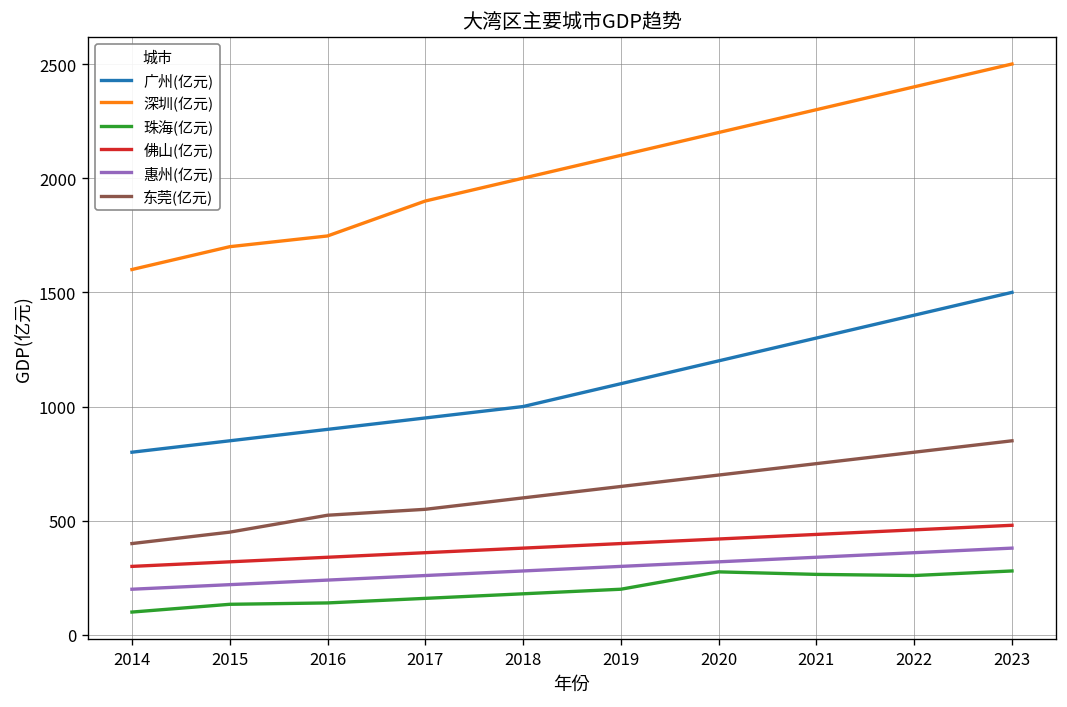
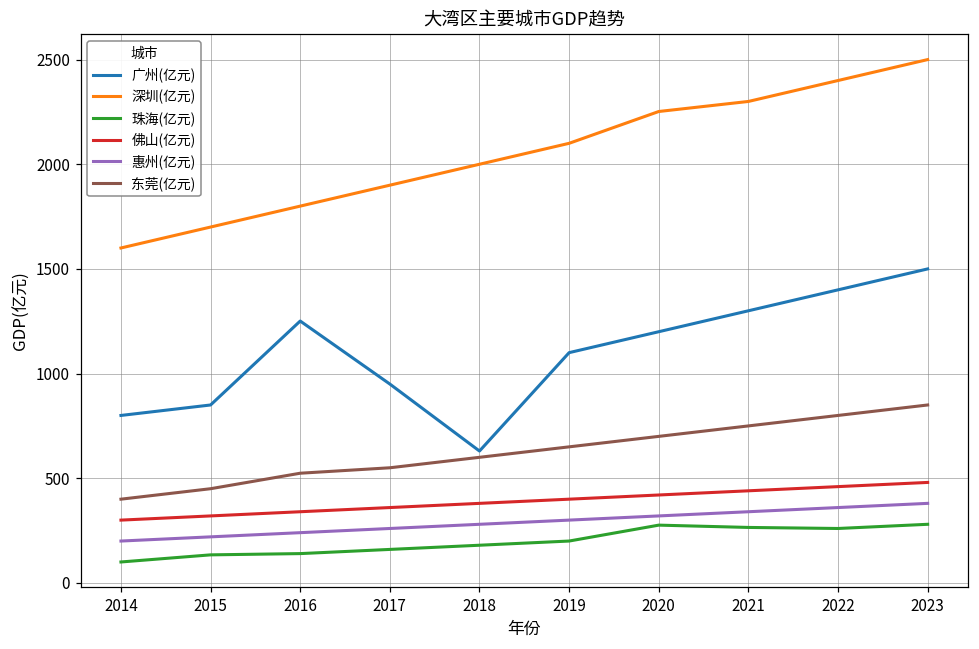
  {
    "广州(亿元)": {
      "2014": 800,
      "2015": 850,
-     "2016": 900,
+     "2016": 1250,
      "2017": 950,
-     "2018": 1000,
+     "2018": 630,
      "2019": 1100,
      "2020": 1200,
      "2021": 1300,
      "2022": 1400,
      "2023": 1500
    },
    "深圳(亿元)": {
      "2014": 1600,
      "2015": 1700,
-     "2016": 1750,
+     "2016": 1800,
      "2017": 1900,
      "2018": 2000,
      "2019": 2100,
-     "2020": 2200,
+     "2020": 2250,
      "2021": 2300,
      "2022": 2400,
      "2023": 2500
    },
    "珠海(亿元)": {
      "2014": 100,
      "2015": 130,
      "2016": 140,
      "2017": 160,
      "2018": 180,
      "2019": 200,
      "2020": 280,
      "2021": 270,
      "2022": 260,
      "2023": 280
    },
    "佛山(亿元)": {
      "2014": 300,
      "2015": 320,
      "2016": 340,
      "2017": 360,
      "2018": 380,
      "2019": 400,
      "2020": 420,
      "2021": 440,
      "2022": 460,
      "2023": 480
    },
    "惠州(亿元)": {
      "2014": 200,
      "2015": 220,
      "2016": 240,
      "2017": 260,
      "2018": 280,
      "2019": 300,
      "2020": 320,
      "2021": 340,
      "2022": 360,
      "2023": 380
    },
    "东莞(亿元)": {
      "2014": 400,
      "2015": 450,
      "2016": 520,
      "2017": 550,
      "2018": 600,
      "2019": 650,
      "2020": 700,
      "2021": 750,
      "2022": 800,
      "2023": 850
    }
  }
